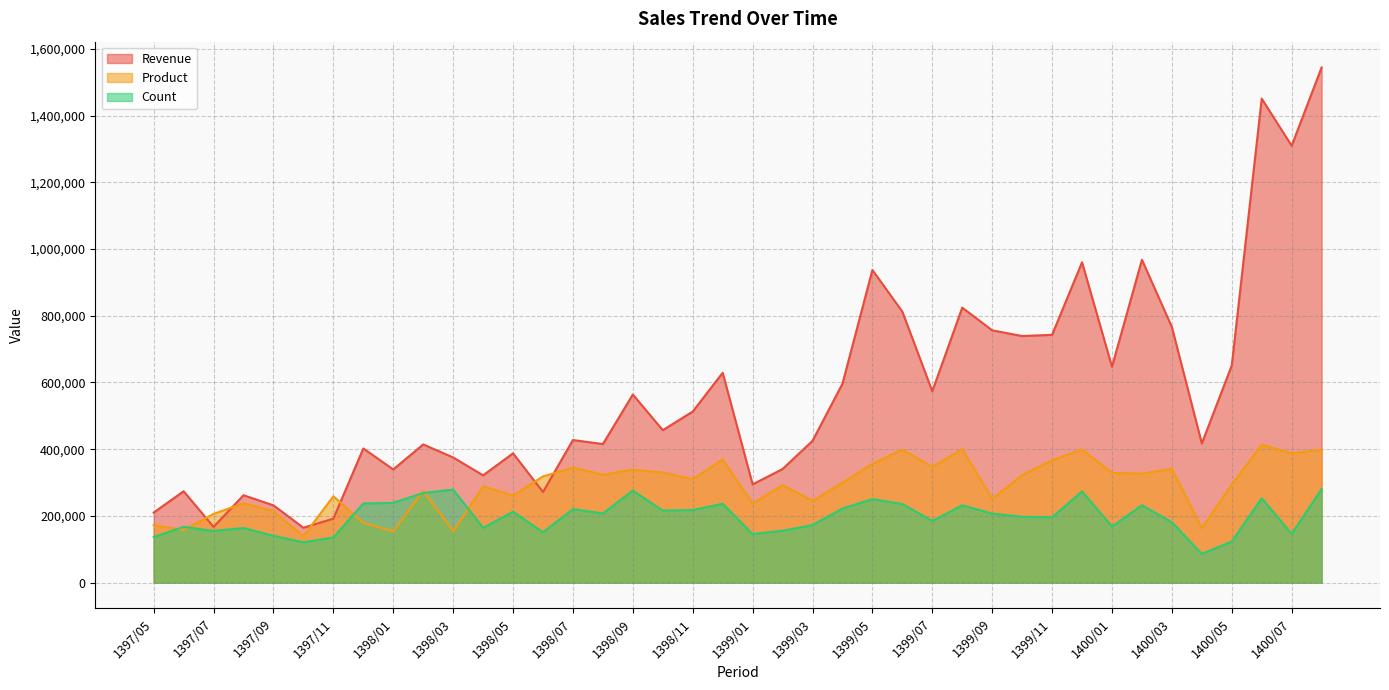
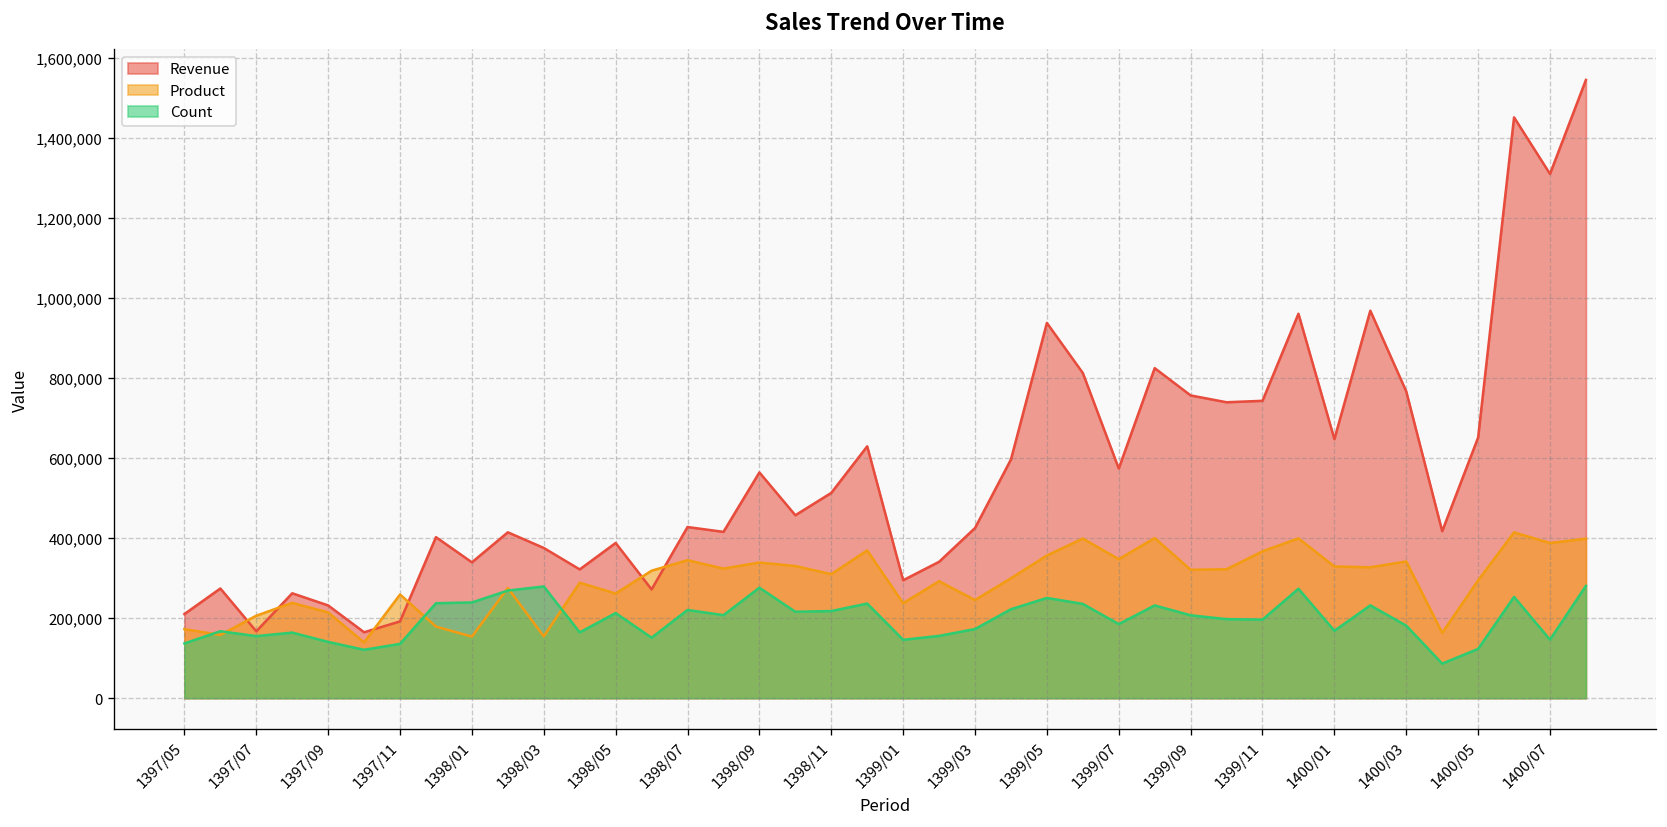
  {
    "Revenue": {
      "1397/05": "210,000",
      "1397/07": "170,000",
      "1397/09": "230,000",
      "1397/11": "190,000",
      "1398/01": "340,000",
      "1398/03": "380,000",
      "1398/05": "390,000",
      "1398/07": "430,000",
      "1398/09": "560,000",
      "1398/11": "510,000",
      "1399/01": "290,000",
      "1399/03": "420,000",
      "1399/05": "940,000",
      "1399/07": "570,000",
      "1399/09": "760,000",
      "1399/11": "740,000",
      "1400/01": "650,000",
      "1400/03": "770,000",
      "1400/05": "650,000",
      "1400/07": "1,310,000"
    },
    "Product": {
      "1397/05": "170,000",
      "1397/07": "210,000",
      "1397/09": "210,000",
      "1397/11": "260,000",
      "1398/01": "150,000",
      "1398/03": "150,000",
      "1398/05": "260,000",
      "1398/07": "340,000",
      "1398/09": "340,000",
      "1398/11": "310,000",
      "1399/01": "240,000",
      "1399/03": "250,000",
      "1399/05": "360,000",
      "1399/07": "350,000",
-     "1399/09": "250,000",
+     "1399/09": "320,000",
      "1399/11": "370,000",
      "1400/01": "330,000",
      "1400/03": "340,000",
      "1400/05": "290,000",
      "1400/07": "390,000"
    },
    "Count": {
      "1397/05": "140,000",
      "1397/07": "150,000",
      "1397/09": "140,000",
      "1397/11": "140,000",
      "1398/01": "240,000",
      "1398/03": "280,000",
      "1398/05": "210,000",
      "1398/07": "220,000",
      "1398/09": "280,000",
      "1398/11": "220,000",
      "1399/01": "150,000",
      "1399/03": "170,000",
      "1399/05": "250,000",
      "1399/07": "180,000",
      "1399/09": "210,000",
      "1399/11": "200,000",
      "1400/01": "170,000",
      "1400/03": "180,000",
      "1400/05": "120,000",
      "1400/07": "150,000"
    }
  }
